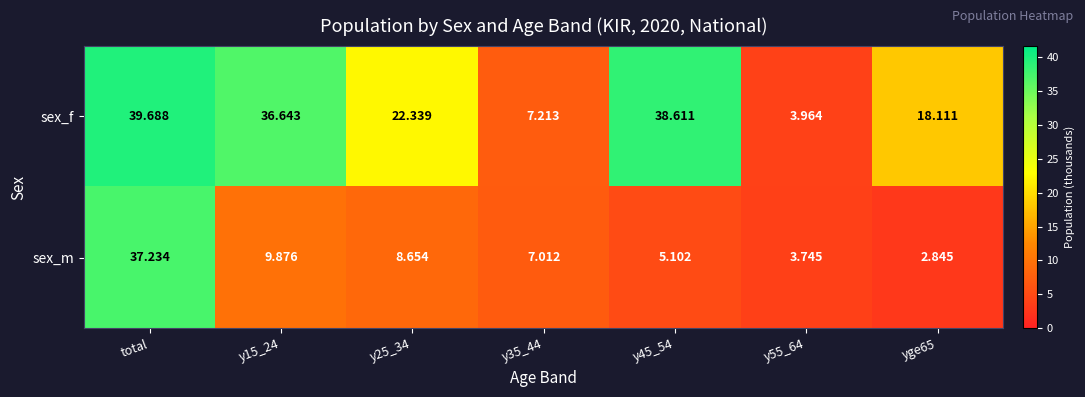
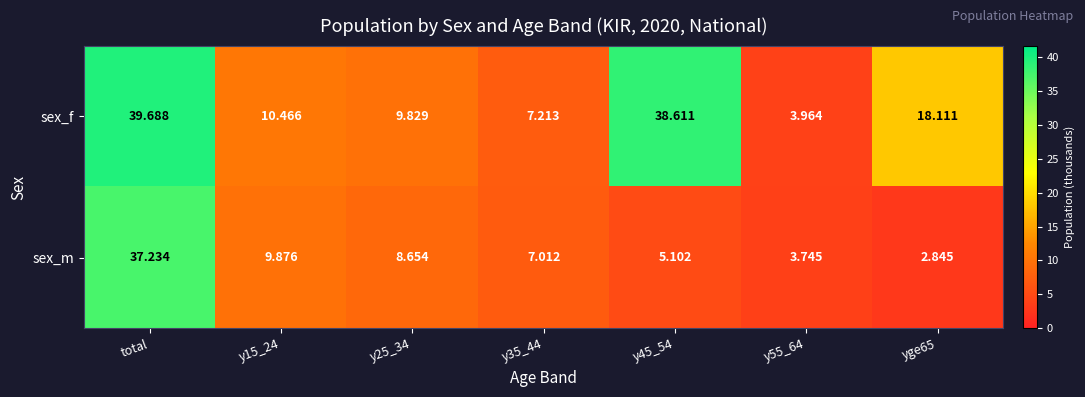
  {
    "sex_f": {
      "total": 39.688,
-     "y15_24": 36.643,
-     "y25_34": 22.339,
+     "y15_24": 10.466,
+     "y25_34": 9.829,
      "y35_44": 7.213,
      "y45_54": 38.611,
      "y55_64": 3.964,
      "yge65": 18.111
    },
    "sex_m": {
      "total": 37.234,
      "y15_24": 9.876,
      "y25_34": 8.654,
      "y35_44": 7.012,
      "y45_54": 5.102,
      "y55_64": 3.745,
      "yge65": 2.845
    }
  }
